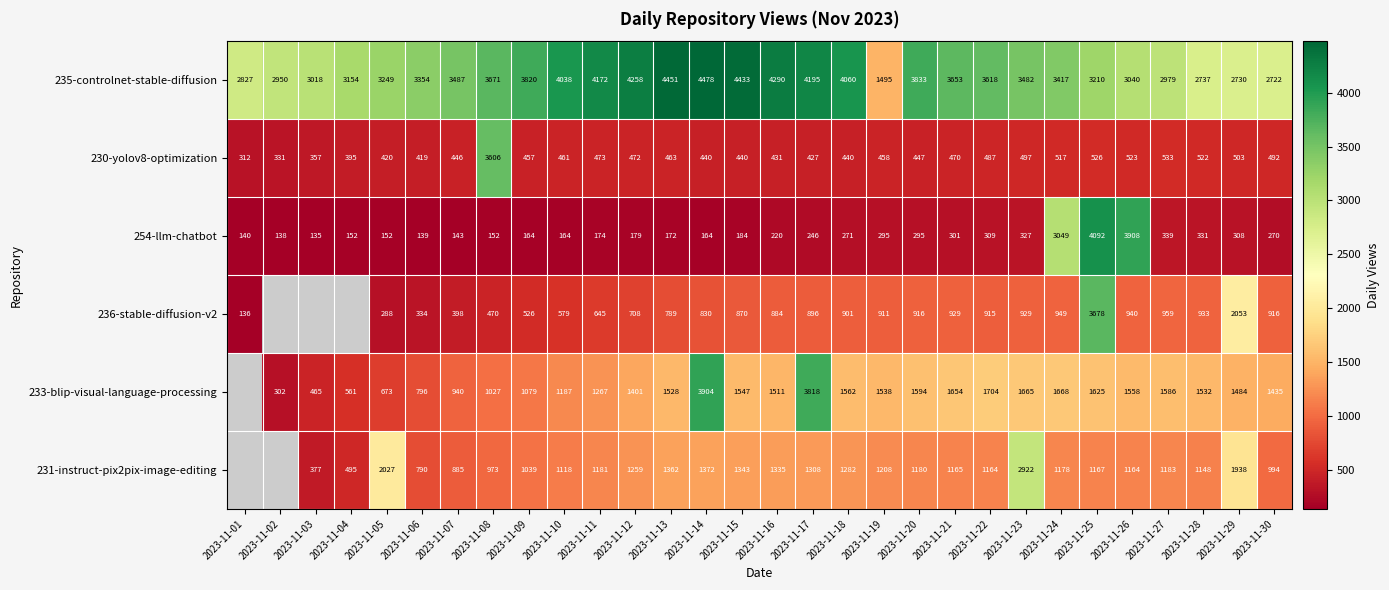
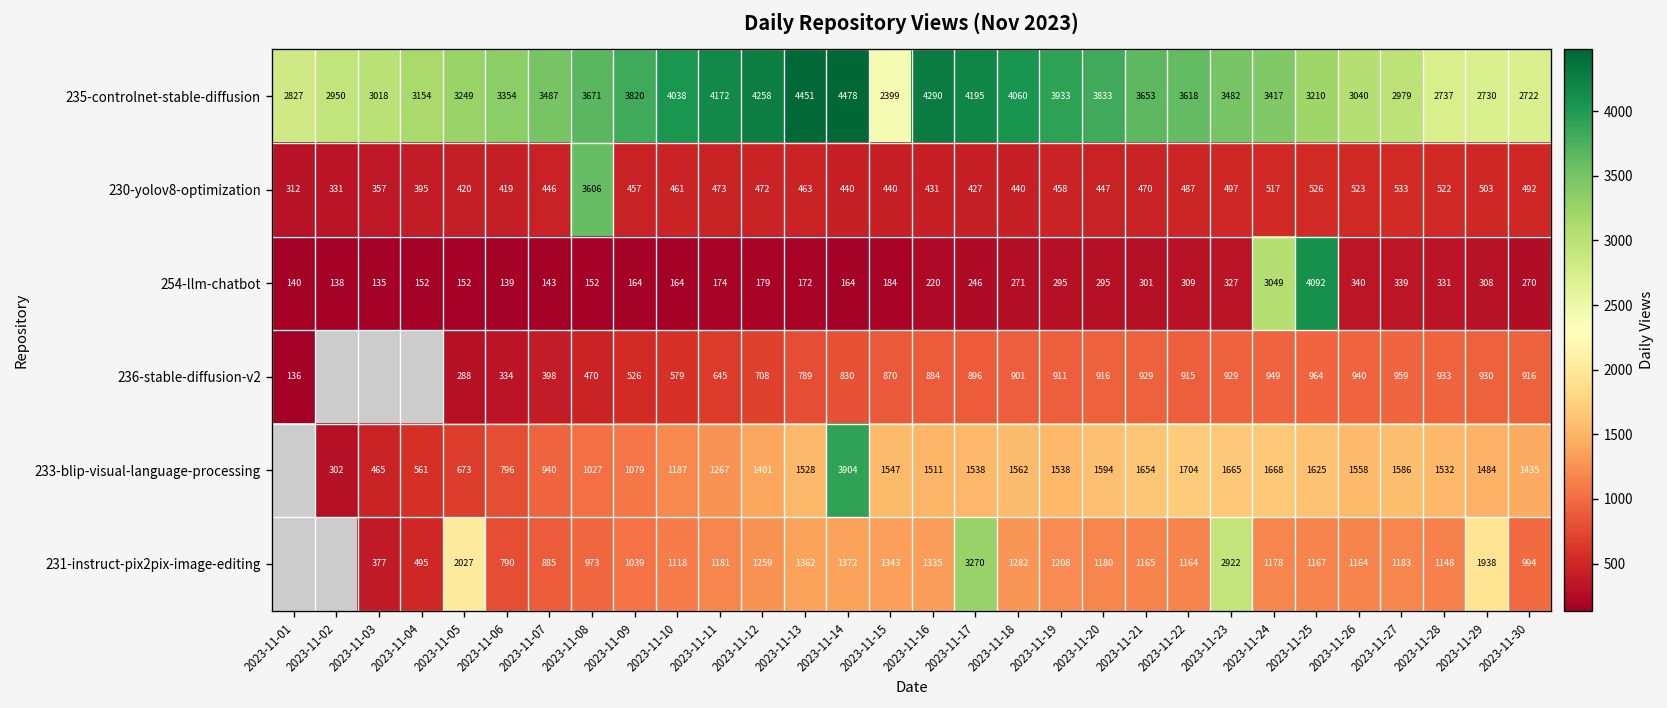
  {
    "235-controlnet-stable-diffusion": {
      "2023-11-01": 2827,
      "2023-11-02": 2950,
      "2023-11-03": 3018,
      "2023-11-04": 3154,
      "2023-11-05": 3249,
      "2023-11-06": 3354,
      "2023-11-07": 3487,
      "2023-11-08": 3671,
      "2023-11-09": 3820,
      "2023-11-10": 4038,
      "2023-11-11": 4172,
      "2023-11-12": 4258,
      "2023-11-13": 4451,
      "2023-11-14": 4478,
-     "2023-11-15": 4433,
+     "2023-11-15": 2399,
      "2023-11-16": 4290,
      "2023-11-17": 4195,
      "2023-11-18": 4060,
-     "2023-11-19": 1495,
+     "2023-11-19": 3933,
      "2023-11-20": 3833,
      "2023-11-21": 3653,
      "2023-11-22": 3618,
      "2023-11-23": 3482,
      "2023-11-24": 3417,
      "2023-11-25": 3210,
      "2023-11-26": 3040,
      "2023-11-27": 2979,
      "2023-11-28": 2737,
      "2023-11-29": 2730,
      "2023-11-30": 2722
    },
    "230-yolov8-optimization": {
      "2023-11-01": 312,
      "2023-11-02": 331,
      "2023-11-03": 357,
      "2023-11-04": 395,
      "2023-11-05": 420,
      "2023-11-06": 419,
      "2023-11-07": 446,
      "2023-11-08": 3606,
      "2023-11-09": 457,
      "2023-11-10": 461,
      "2023-11-11": 473,
      "2023-11-12": 472,
      "2023-11-13": 463,
      "2023-11-14": 440,
      "2023-11-15": 440,
      "2023-11-16": 431,
      "2023-11-17": 427,
      "2023-11-18": 440,
      "2023-11-19": 458,
      "2023-11-20": 447,
      "2023-11-21": 470,
      "2023-11-22": 487,
      "2023-11-23": 497,
      "2023-11-24": 517,
      "2023-11-25": 526,
      "2023-11-26": 523,
      "2023-11-27": 533,
      "2023-11-28": 522,
      "2023-11-29": 503,
      "2023-11-30": 492
    },
    "254-llm-chatbot": {
      "2023-11-01": 140,
      "2023-11-02": 138,
      "2023-11-03": 135,
      "2023-11-04": 152,
      "2023-11-05": 152,
      "2023-11-06": 139,
      "2023-11-07": 143,
      "2023-11-08": 152,
      "2023-11-09": 164,
      "2023-11-10": 164,
      "2023-11-11": 174,
      "2023-11-12": 179,
      "2023-11-13": 172,
      "2023-11-14": 164,
      "2023-11-15": 184,
      "2023-11-16": 220,
      "2023-11-17": 246,
      "2023-11-18": 271,
      "2023-11-19": 295,
      "2023-11-20": 295,
      "2023-11-21": 301,
      "2023-11-22": 309,
      "2023-11-23": 327,
      "2023-11-24": 3049,
      "2023-11-25": 4092,
-     "2023-11-26": 3908,
+     "2023-11-26": 340,
      "2023-11-27": 339,
      "2023-11-28": 331,
      "2023-11-29": 308,
      "2023-11-30": 270
    },
    "236-stable-diffusion-v2": {
      "2023-11-01": 136,
      "2023-11-05": 288,
      "2023-11-06": 334,
      "2023-11-07": 398,
      "2023-11-08": 470,
      "2023-11-09": 526,
      "2023-11-10": 579,
      "2023-11-11": 645,
      "2023-11-12": 708,
      "2023-11-13": 789,
      "2023-11-14": 830,
      "2023-11-15": 870,
      "2023-11-16": 884,
      "2023-11-17": 896,
      "2023-11-18": 901,
      "2023-11-19": 911,
      "2023-11-20": 916,
      "2023-11-21": 929,
      "2023-11-22": 915,
      "2023-11-23": 929,
      "2023-11-24": 949,
-     "2023-11-25": 3678,
+     "2023-11-25": 964,
      "2023-11-26": 940,
      "2023-11-27": 959,
      "2023-11-28": 933,
-     "2023-11-29": 2053,
+     "2023-11-29": 930,
      "2023-11-30": 916
    },
    "233-blip-visual-language-processing": {
      "2023-11-02": 302,
      "2023-11-03": 465,
      "2023-11-04": 561,
      "2023-11-05": 673,
      "2023-11-06": 796,
      "2023-11-07": 940,
      "2023-11-08": 1027,
      "2023-11-09": 1079,
      "2023-11-10": 1187,
      "2023-11-11": 1267,
      "2023-11-12": 1401,
      "2023-11-13": 1528,
      "2023-11-14": 3904,
      "2023-11-15": 1547,
      "2023-11-16": 1511,
-     "2023-11-17": 3818,
+     "2023-11-17": 1538,
      "2023-11-18": 1562,
      "2023-11-19": 1538,
      "2023-11-20": 1594,
      "2023-11-21": 1654,
      "2023-11-22": 1704,
      "2023-11-23": 1665,
      "2023-11-24": 1668,
      "2023-11-25": 1625,
      "2023-11-26": 1558,
      "2023-11-27": 1586,
      "2023-11-28": 1532,
      "2023-11-29": 1484,
      "2023-11-30": 1435
    },
    "231-instruct-pix2pix-image-editing": {
      "2023-11-03": 377,
      "2023-11-04": 495,
      "2023-11-05": 2027,
      "2023-11-06": 790,
      "2023-11-07": 885,
      "2023-11-08": 973,
      "2023-11-09": 1039,
      "2023-11-10": 1118,
      "2023-11-11": 1181,
      "2023-11-12": 1259,
      "2023-11-13": 1362,
      "2023-11-14": 1372,
      "2023-11-15": 1343,
      "2023-11-16": 1335,
-     "2023-11-17": 1308,
+     "2023-11-17": 3270,
      "2023-11-18": 1282,
      "2023-11-19": 1208,
      "2023-11-20": 1180,
      "2023-11-21": 1165,
      "2023-11-22": 1164,
      "2023-11-23": 2922,
      "2023-11-24": 1178,
      "2023-11-25": 1167,
      "2023-11-26": 1164,
      "2023-11-27": 1183,
      "2023-11-28": 1148,
      "2023-11-29": 1938,
      "2023-11-30": 994
    }
  }
